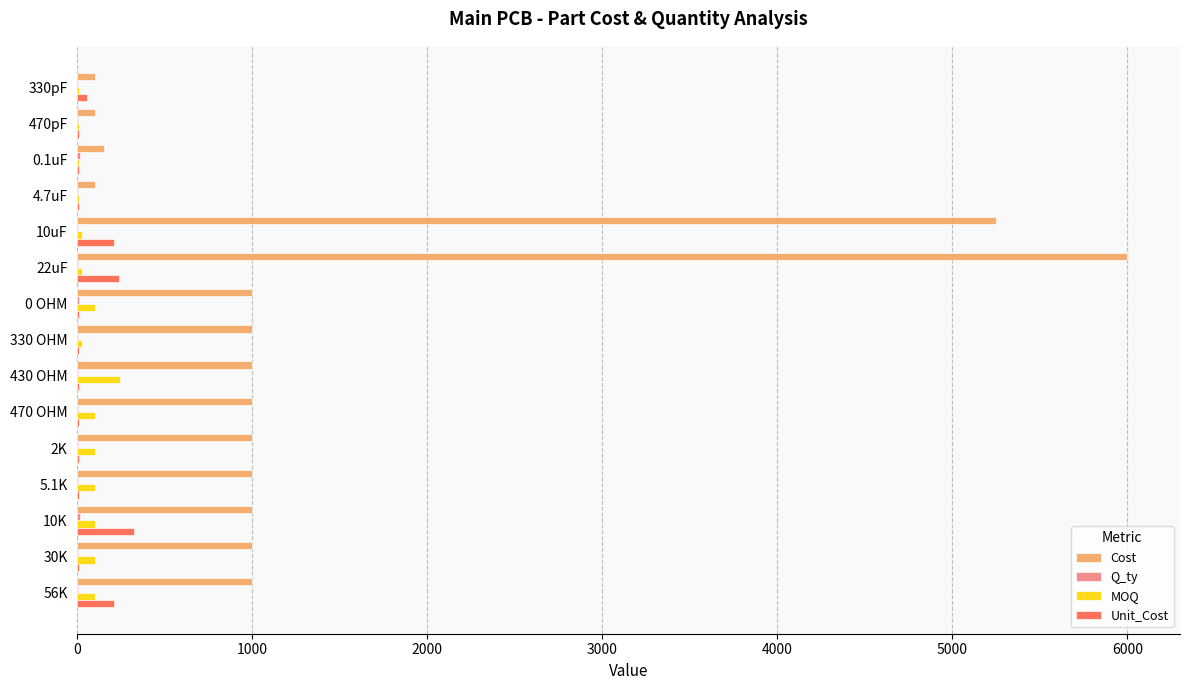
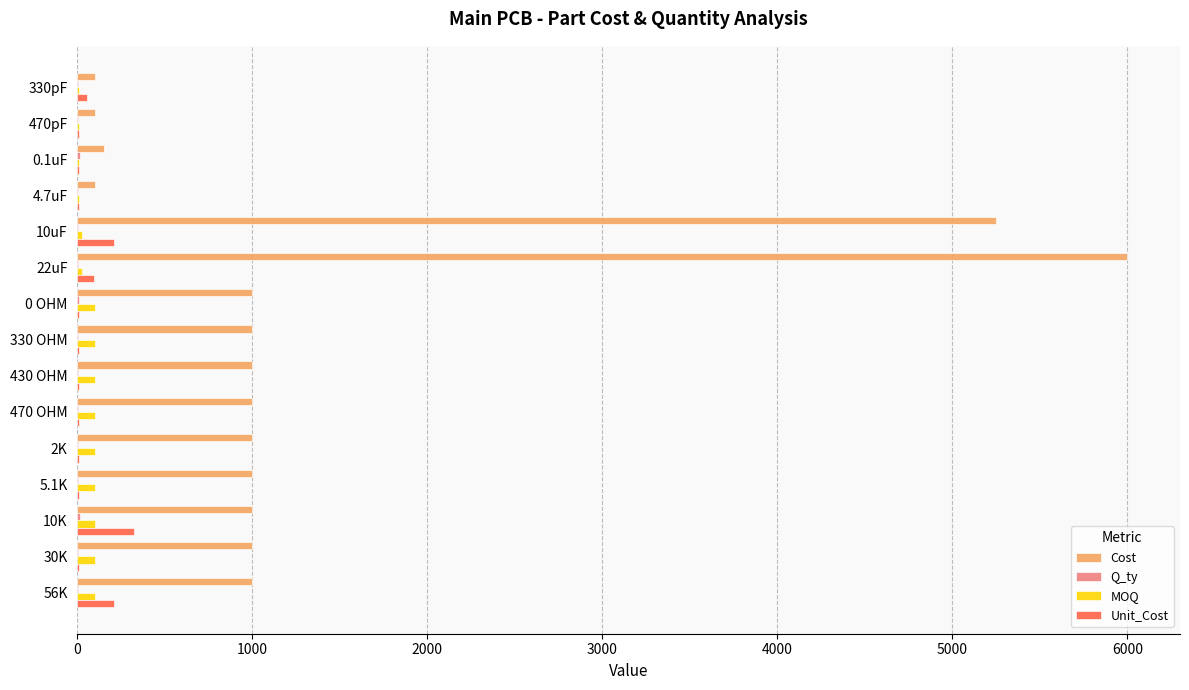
  {
    "MOQ": {
      "10uF": 30,
      "22uF": 30,
      "0 OHM": 100,
-     "330 OHM": 30,
-     "430 OHM": 250,
+     "330 OHM": 100,
+     "430 OHM": 100,
      "470 OHM": 100,
      "2K": 100,
      "5.1K": 100,
      "10K": 100,
      "30K": 100,
      "56K": 100
    },
    "Unit_Cost": {
      "330pF": 60,
      "10uF": 210,
-     "22uF": 240,
+     "22uF": 100,
      "10K": 320,
      "56K": 210
    }
  }
